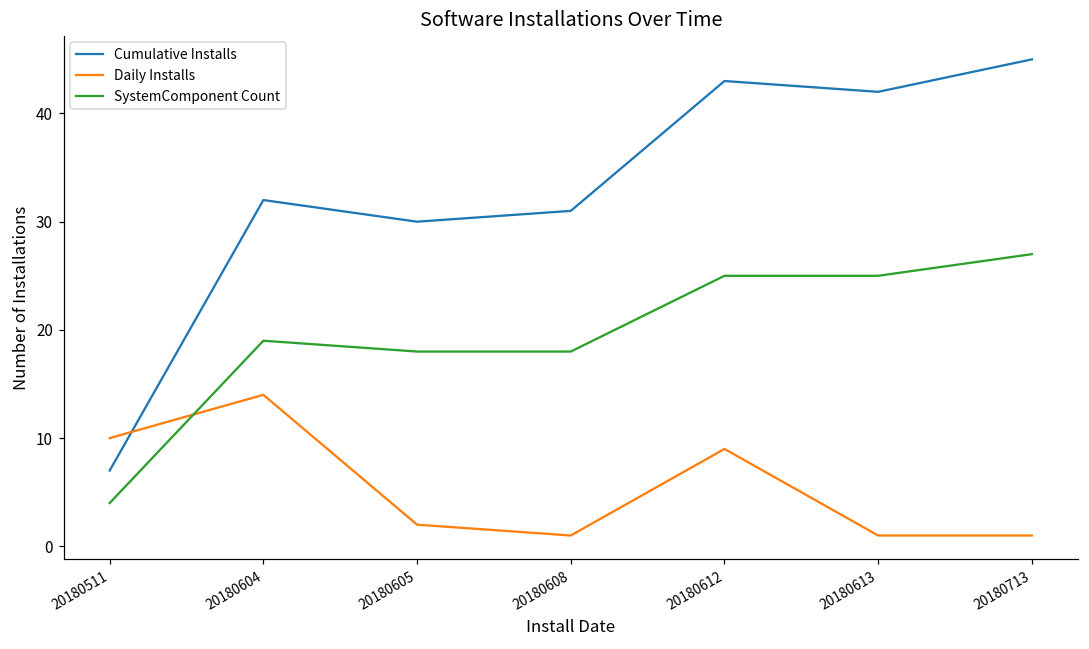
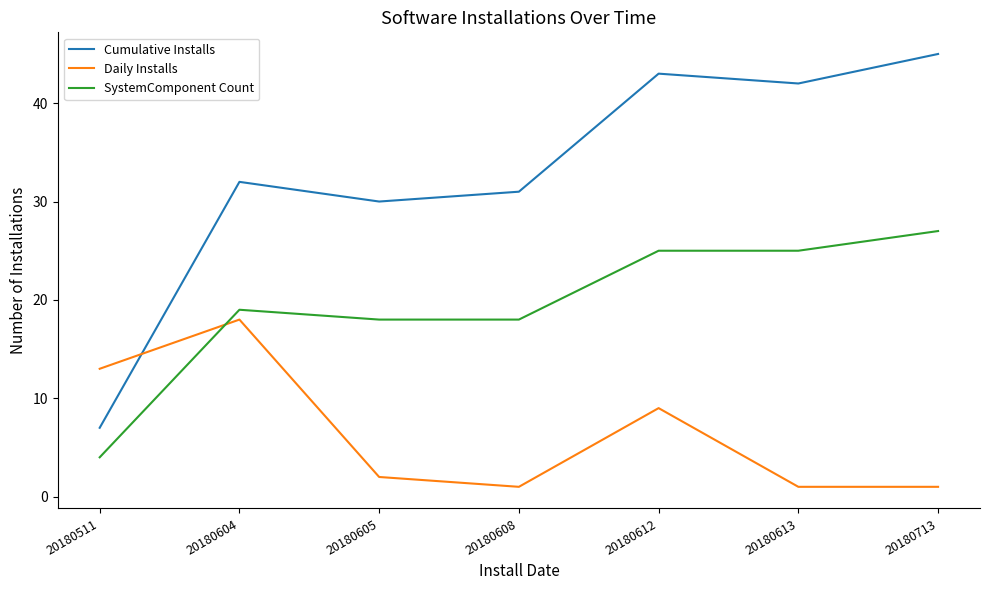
  {
    "Cumulative Installs": {
      "20180511": 7,
      "20180604": 32,
      "20180605": 30,
      "20180608": 31,
      "20180612": 43,
      "20180613": 42,
      "20180713": 45
    },
    "Daily Installs": {
-     "20180511": 10,
-     "20180604": 14,
+     "20180511": 13,
+     "20180604": 18,
      "20180605": 2,
      "20180608": 1,
      "20180612": 9,
      "20180613": 1,
      "20180713": 1
    },
    "SystemComponent Count": {
      "20180511": 4,
      "20180604": 19,
      "20180605": 18,
      "20180608": 18,
      "20180612": 25,
      "20180613": 25,
      "20180713": 27
    }
  }
